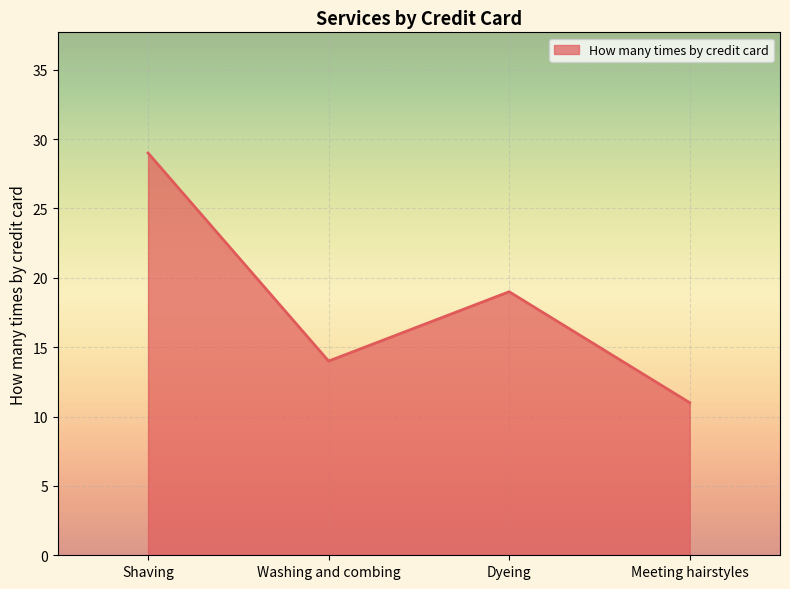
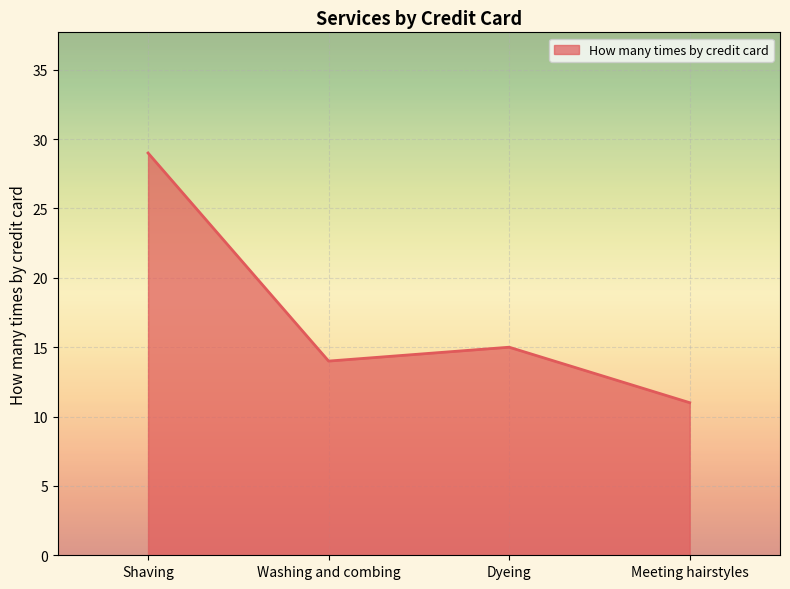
  {
    "Shaving": 29,
    "Washing and combing": 14,
-   "Dyeing": 19,
+   "Dyeing": 15,
    "Meeting hairstyles": 11
  }
